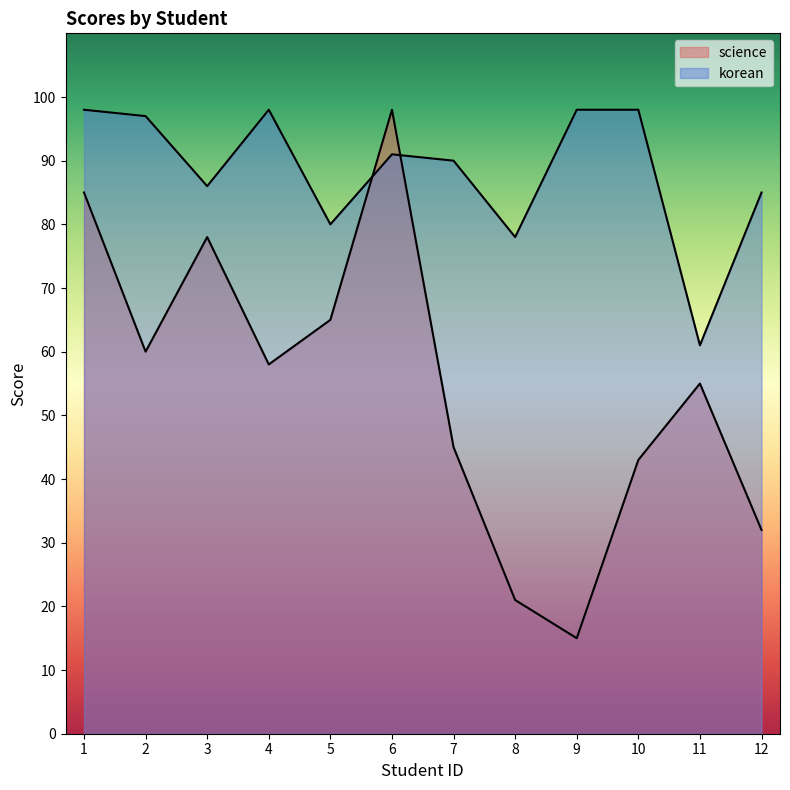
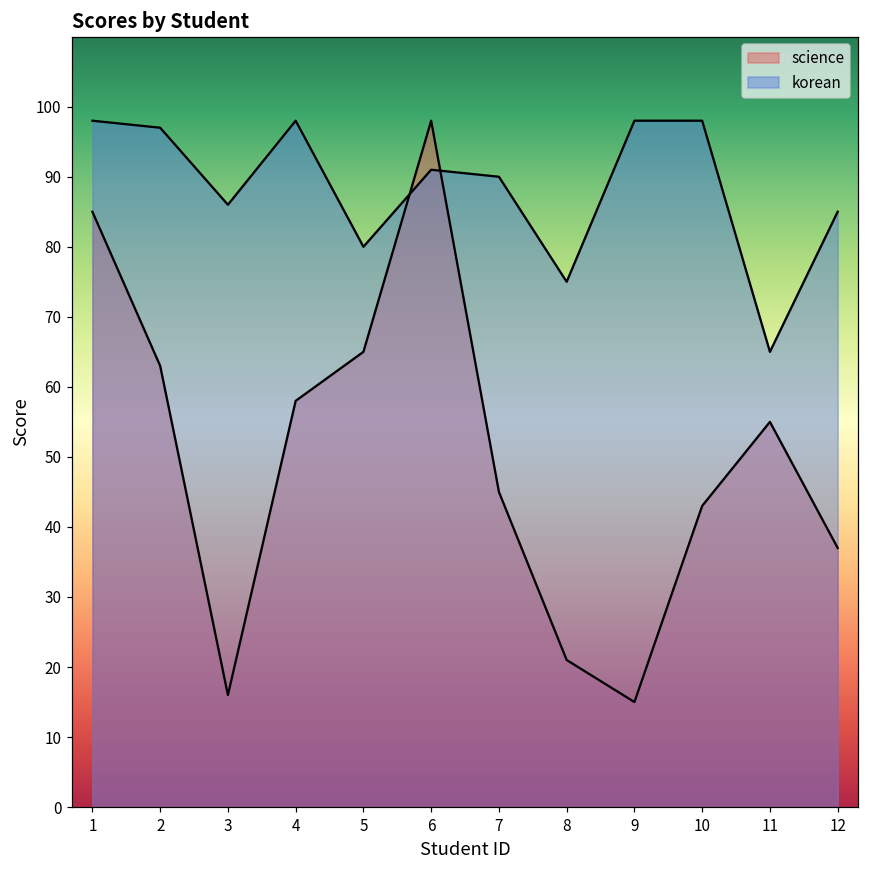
  {
    "science": {
      "1": 85,
-     "2": 60,
-     "3": 78,
+     "2": 63,
+     "3": 16,
      "4": 58,
      "5": 65,
      "6": 98,
      "7": 45,
      "8": 21,
      "9": 15,
      "10": 43,
      "11": 55,
-     "12": 32
+     "12": 37
    },
    "korean": {
      "1": 98,
      "2": 97,
      "3": 86,
      "4": 98,
      "5": 80,
      "6": 91,
      "7": 90,
-     "8": 78,
+     "8": 75,
      "9": 98,
      "10": 98,
-     "11": 61,
+     "11": 65,
      "12": 85
    }
  }
